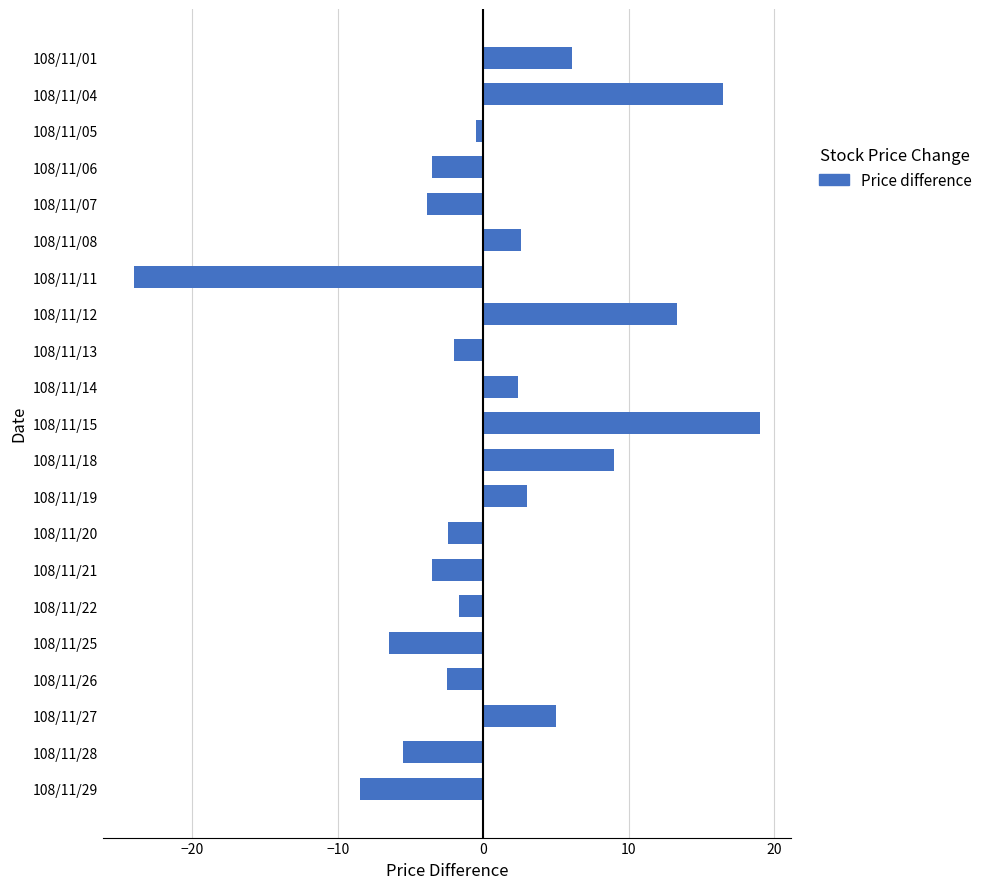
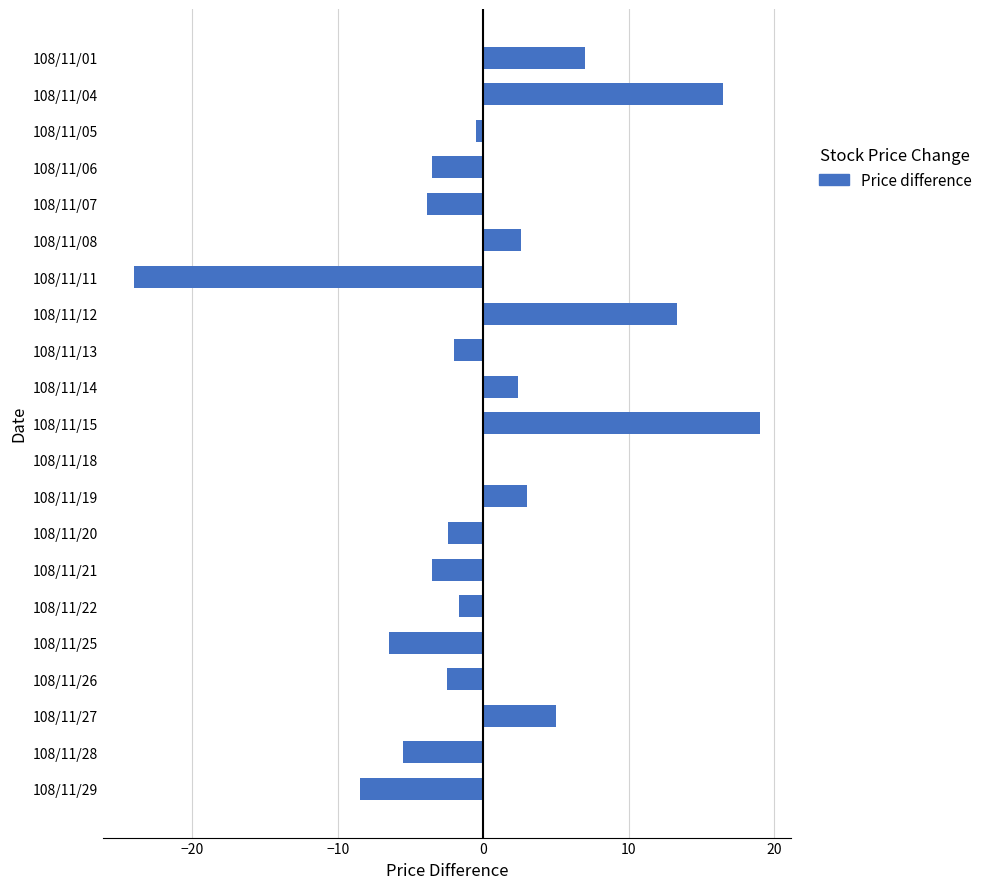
  {
-   "108/11/01": 6.1,
+   "108/11/01": 7.0,
    "108/11/04": 16.5,
    "108/11/05": -0.5,
    "108/11/06": -3.5,
    "108/11/07": -3.9,
    "108/11/08": 2.6,
    "108/11/11": -24.0,
    "108/11/12": 13.3,
    "108/11/13": -2.0,
    "108/11/14": 2.4,
    "108/11/15": 19.0,
-   "108/11/18": 9,
+   "108/11/18": 0,
    "108/11/19": 3.0,
    "108/11/20": -2.4,
    "108/11/21": -3.5,
    "108/11/22": -1.7,
    "108/11/25": -6.5,
    "108/11/26": -2.5,
    "108/11/27": 5.0,
    "108/11/28": -5.5,
    "108/11/29": -8.5
  }
